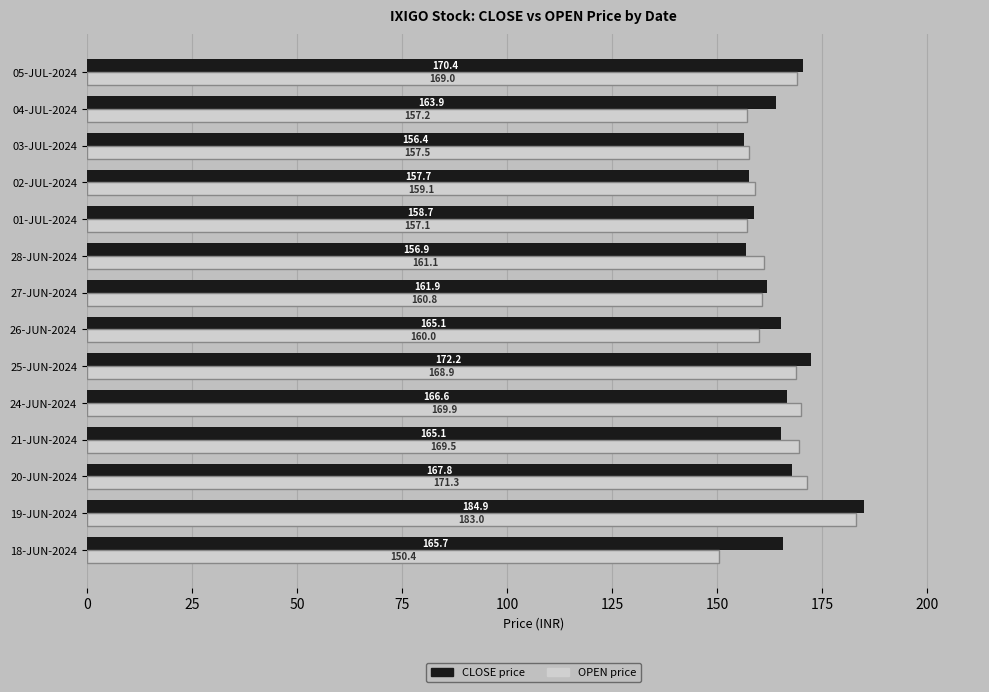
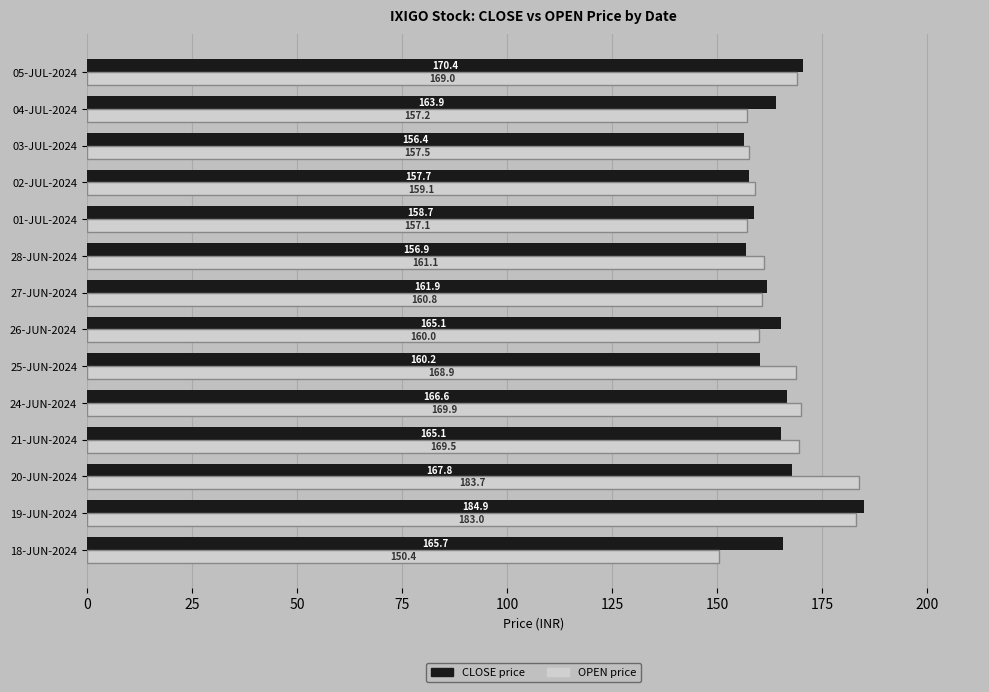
  {
    "CLOSE price": {
      "05-JUL-2024": 170.4,
      "04-JUL-2024": 163.9,
      "03-JUL-2024": 156.4,
      "02-JUL-2024": 157.7,
      "01-JUL-2024": 158.7,
      "28-JUN-2024": 156.9,
      "27-JUN-2024": 161.9,
      "26-JUN-2024": 165.1,
-     "25-JUN-2024": 172.2,
+     "25-JUN-2024": 160.2,
      "24-JUN-2024": 166.6,
      "21-JUN-2024": 165.1,
      "20-JUN-2024": 167.8,
      "19-JUN-2024": 184.9,
      "18-JUN-2024": 165.7
    },
    "OPEN price": {
      "05-JUL-2024": 169.0,
      "04-JUL-2024": 157.2,
      "03-JUL-2024": 157.5,
      "02-JUL-2024": 159.1,
      "01-JUL-2024": 157.1,
      "28-JUN-2024": 161.1,
      "27-JUN-2024": 160.8,
      "26-JUN-2024": 160.0,
      "25-JUN-2024": 168.9,
      "24-JUN-2024": 169.9,
      "21-JUN-2024": 169.5,
-     "20-JUN-2024": 171.3,
+     "20-JUN-2024": 183.7,
      "19-JUN-2024": 183.0,
      "18-JUN-2024": 150.4
    }
  }
